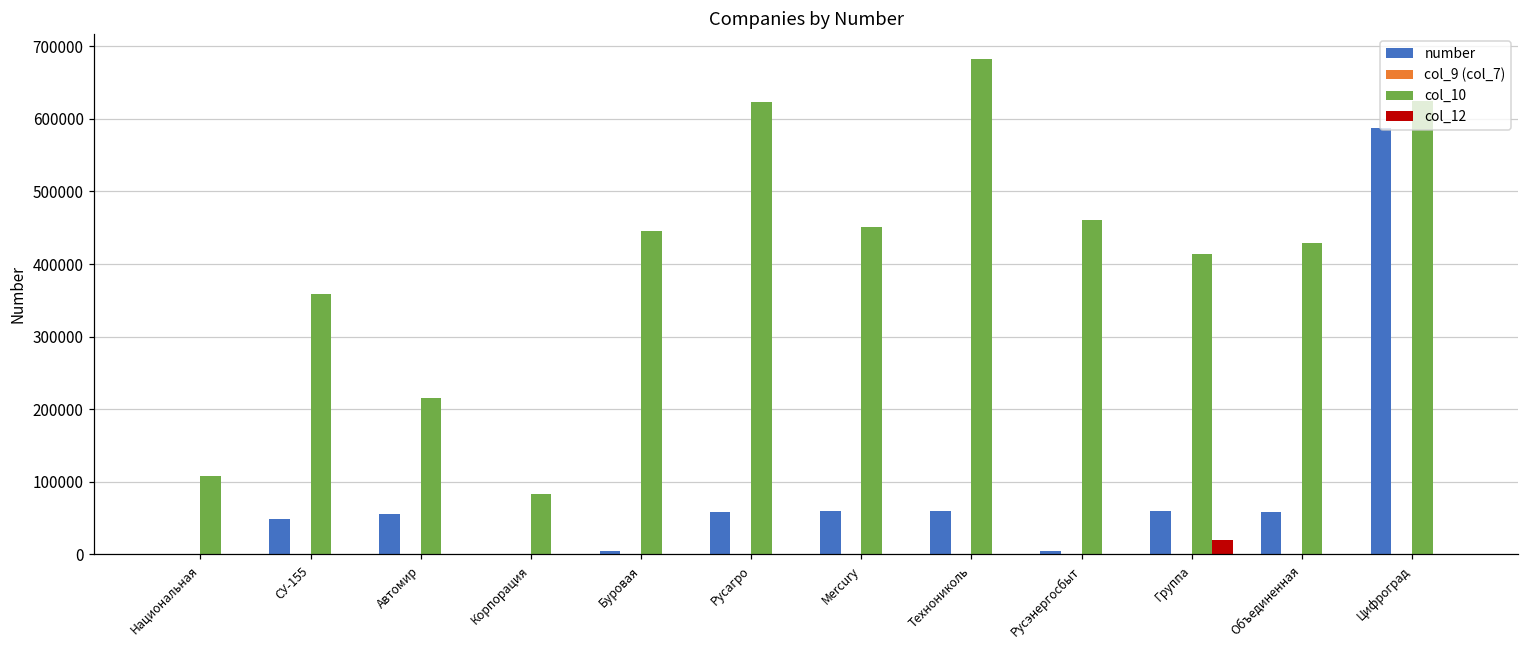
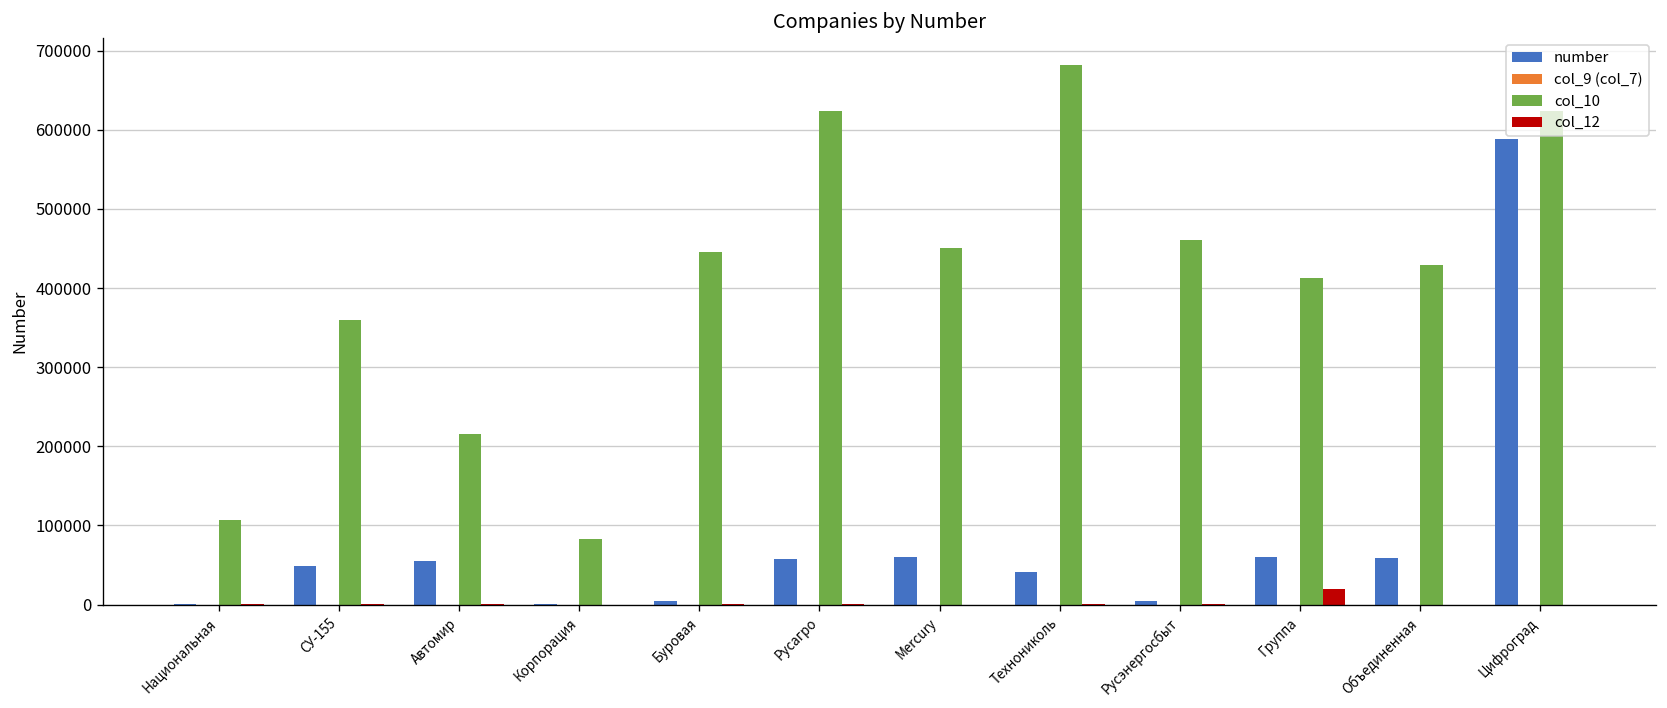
  {
    "number": {
      "СУ-155": 50000,
      "Автомир": 50000,
      "Буровая": 0,
      "Русагро": 60000,
      "Mercury": 60000,
-     "Технониколь": 60000,
+     "Технониколь": 40000,
      "Русэнергосбыт": 0,
      "Группа": 60000,
      "Объединенная": 60000
    },
    "col_10": {
      "Национальная": 110000,
      "СУ-155": 360000,
      "Автомир": 220000,
      "Корпорация": 80000,
      "Буровая": 450000,
      "Русагро": 620000,
      "Mercury": 450000,
      "Технониколь": 680000,
      "Русэнергосбыт": 460000,
      "Группа": 410000,
      "Объединенная": 430000
    },
    "col_12": {
      "Группа": 20000
    }
  }
